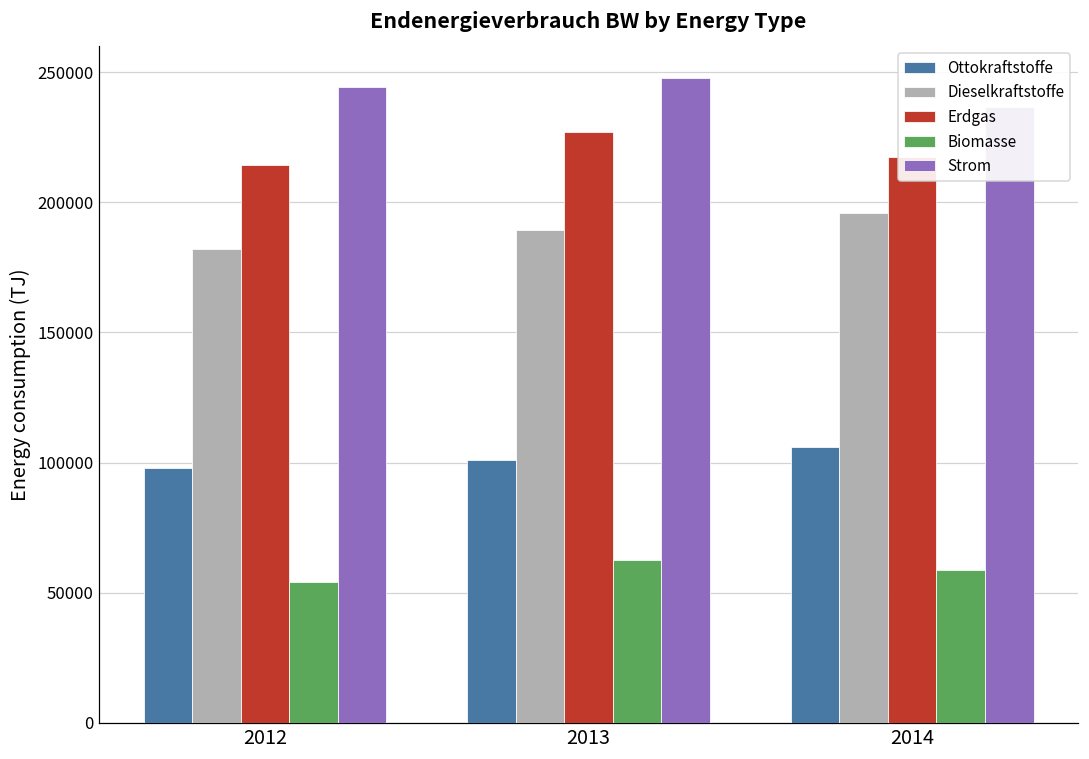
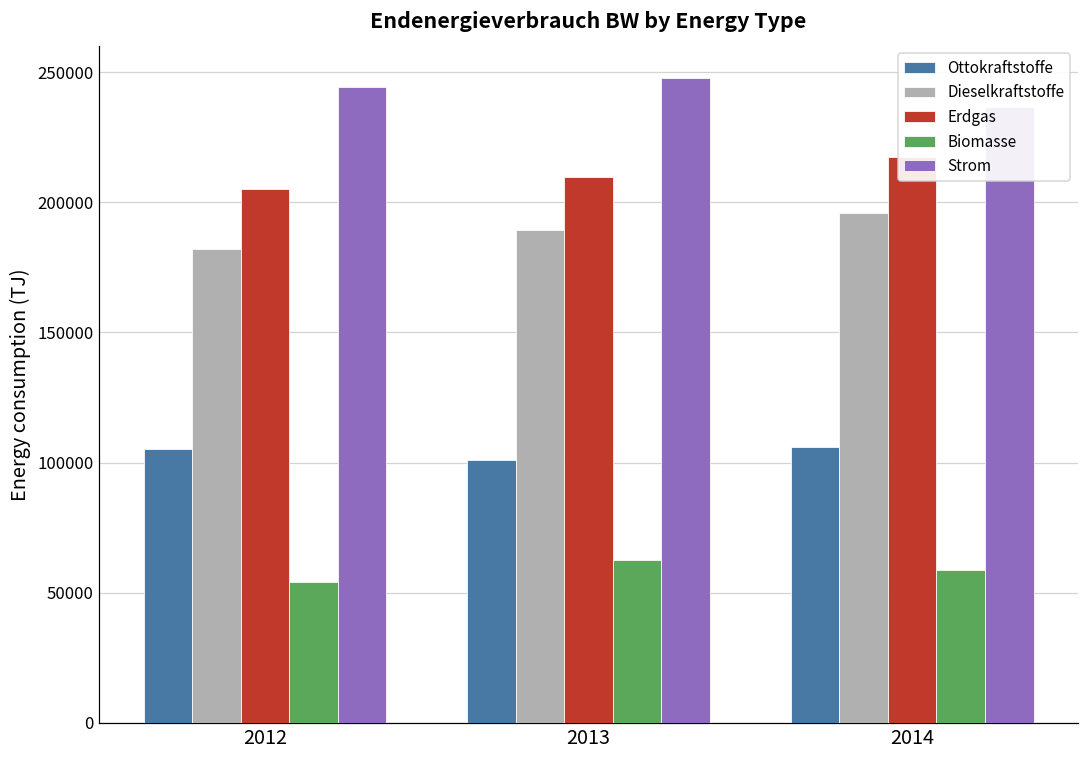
  {
    "Ottokraftstoffe": {
-     "2012": 98000,
+     "2012": 105000,
      "2013": 101000,
      "2014": 106000
    },
    "Dieselkraftstoffe": {
      "2012": 182000,
      "2013": 190000,
      "2014": 196000
    },
    "Erdgas": {
-     "2012": 214000,
-     "2013": 227000
+     "2012": 205000,
+     "2013": 210000
    },
    "Biomasse": {
      "2012": 54000,
      "2013": 63000,
      "2014": 59000
    },
    "Strom": {
      "2012": 244000,
      "2013": 248000
    }
  }
